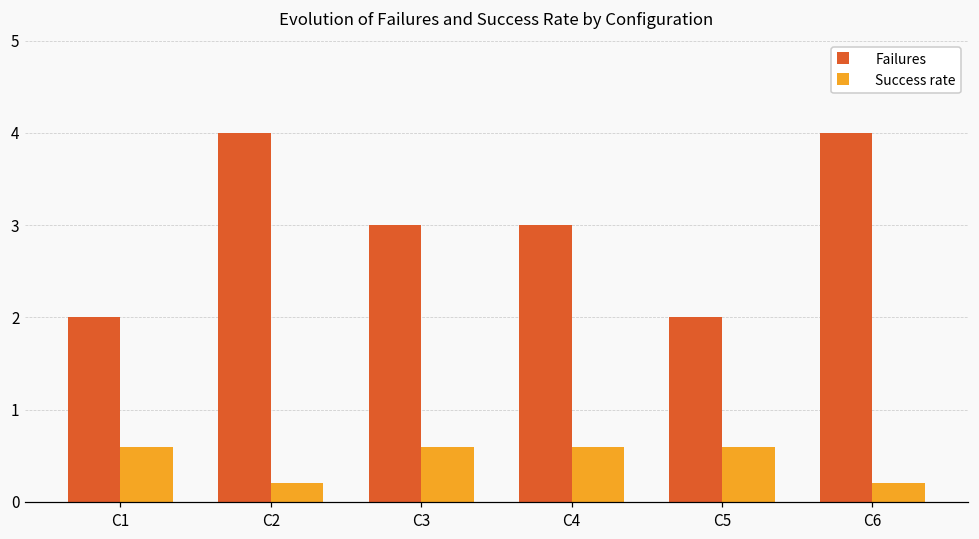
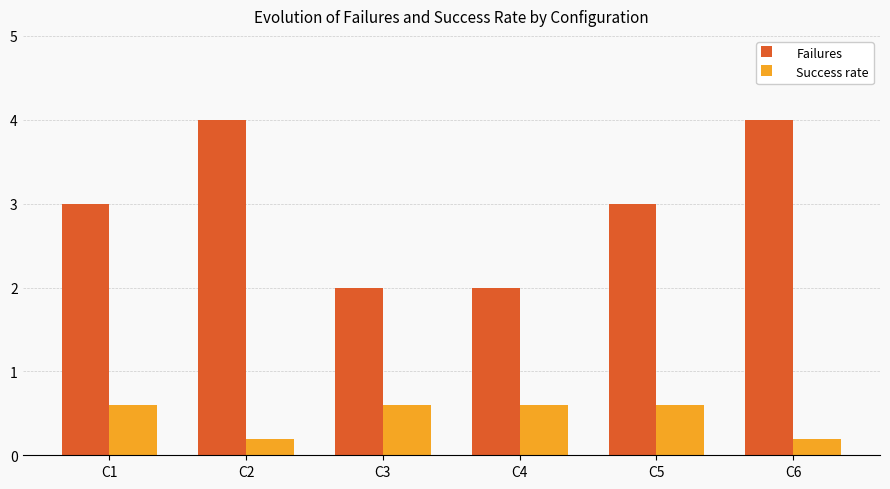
  {
    "Failures": {
-     "C1": 2,
+     "C1": 3,
      "C2": 4,
-     "C3": 3,
-     "C4": 3,
-     "C5": 2,
+     "C3": 2,
+     "C4": 2,
+     "C5": 3,
      "C6": 4
    },
    "Success rate": {
      "C1": 0.6,
      "C2": 0.2,
      "C3": 0.6,
      "C4": 0.6,
      "C5": 0.6,
      "C6": 0.2
    }
  }
